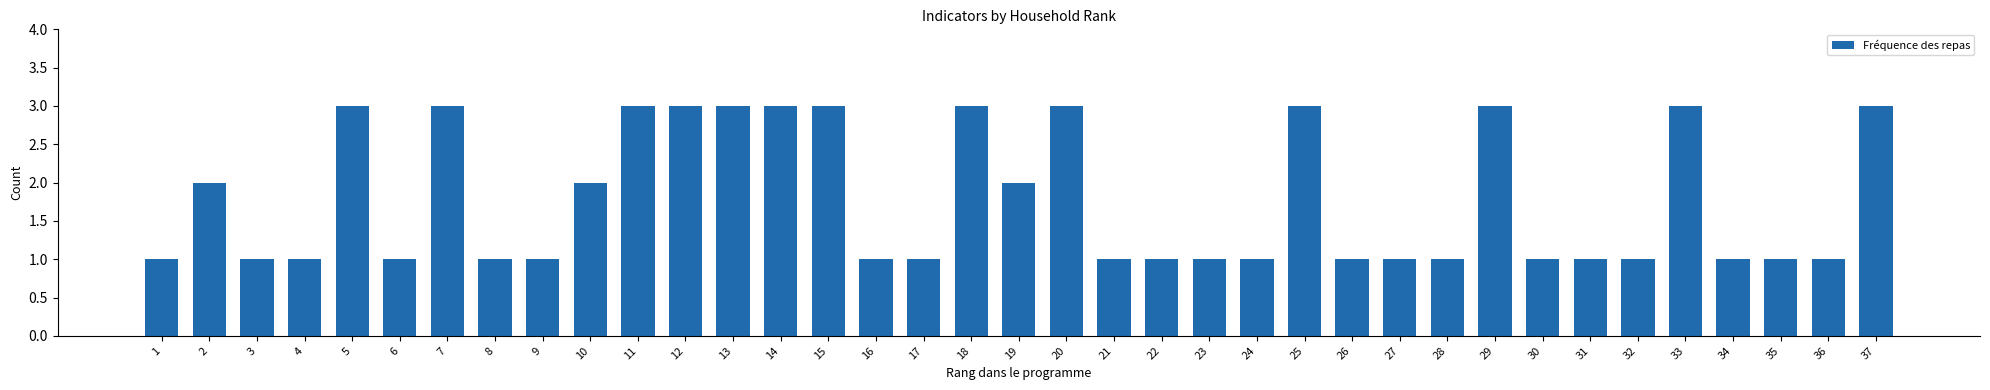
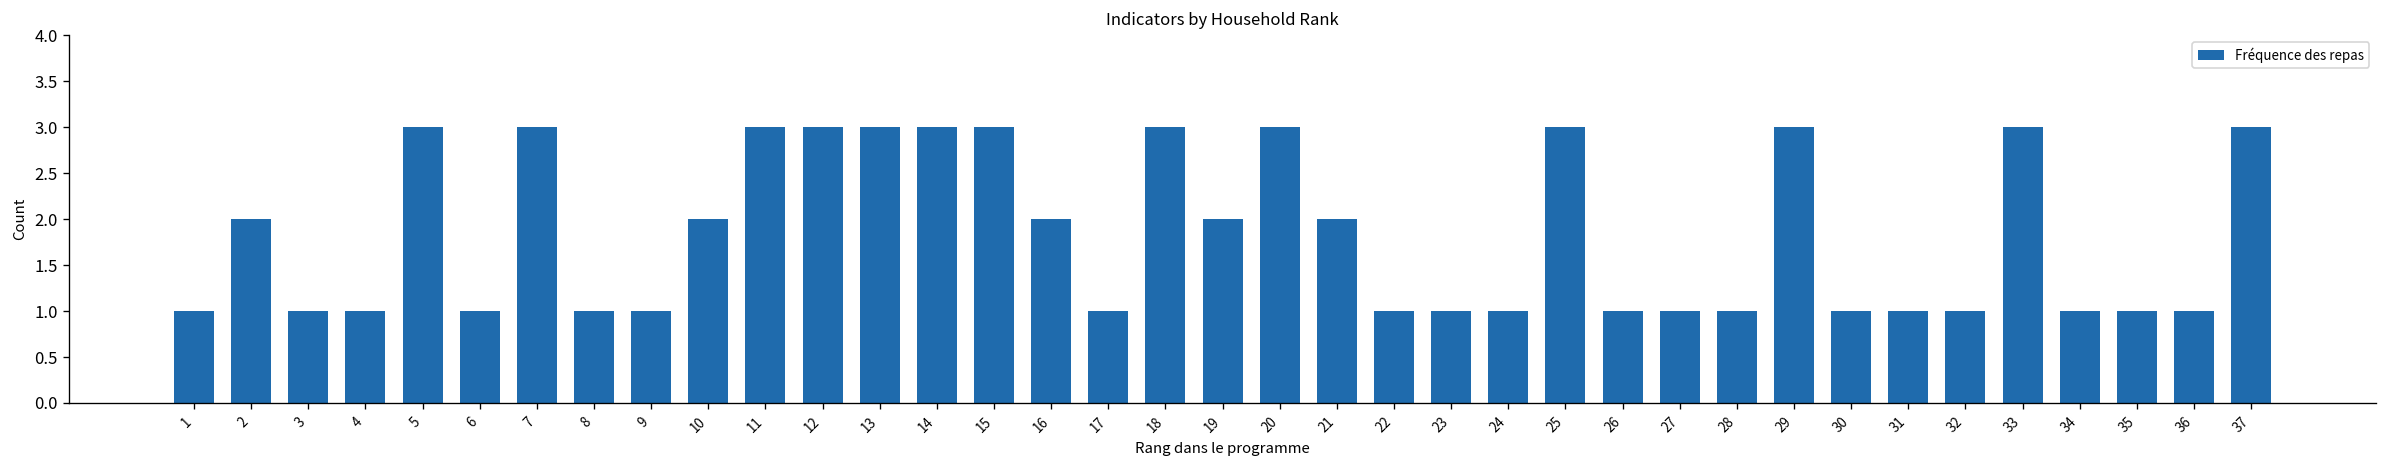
  {
    "1": 1,
    "2": 2,
    "3": 1,
    "4": 1,
    "5": 3,
    "6": 1,
    "7": 3,
    "8": 1,
    "9": 1,
    "10": 2,
    "11": 3,
    "12": 3,
    "13": 3,
    "14": 3,
    "15": 3,
-   "16": 1,
+   "16": 2,
    "17": 1,
    "18": 3,
    "19": 2,
    "20": 3,
-   "21": 1,
+   "21": 2,
    "22": 1,
    "23": 1,
    "24": 1,
    "25": 3,
    "26": 1,
    "27": 1,
    "28": 1,
    "29": 3,
    "30": 1,
    "31": 1,
    "32": 1,
    "33": 3,
    "34": 1,
    "35": 1,
    "36": 1,
    "37": 3
  }
